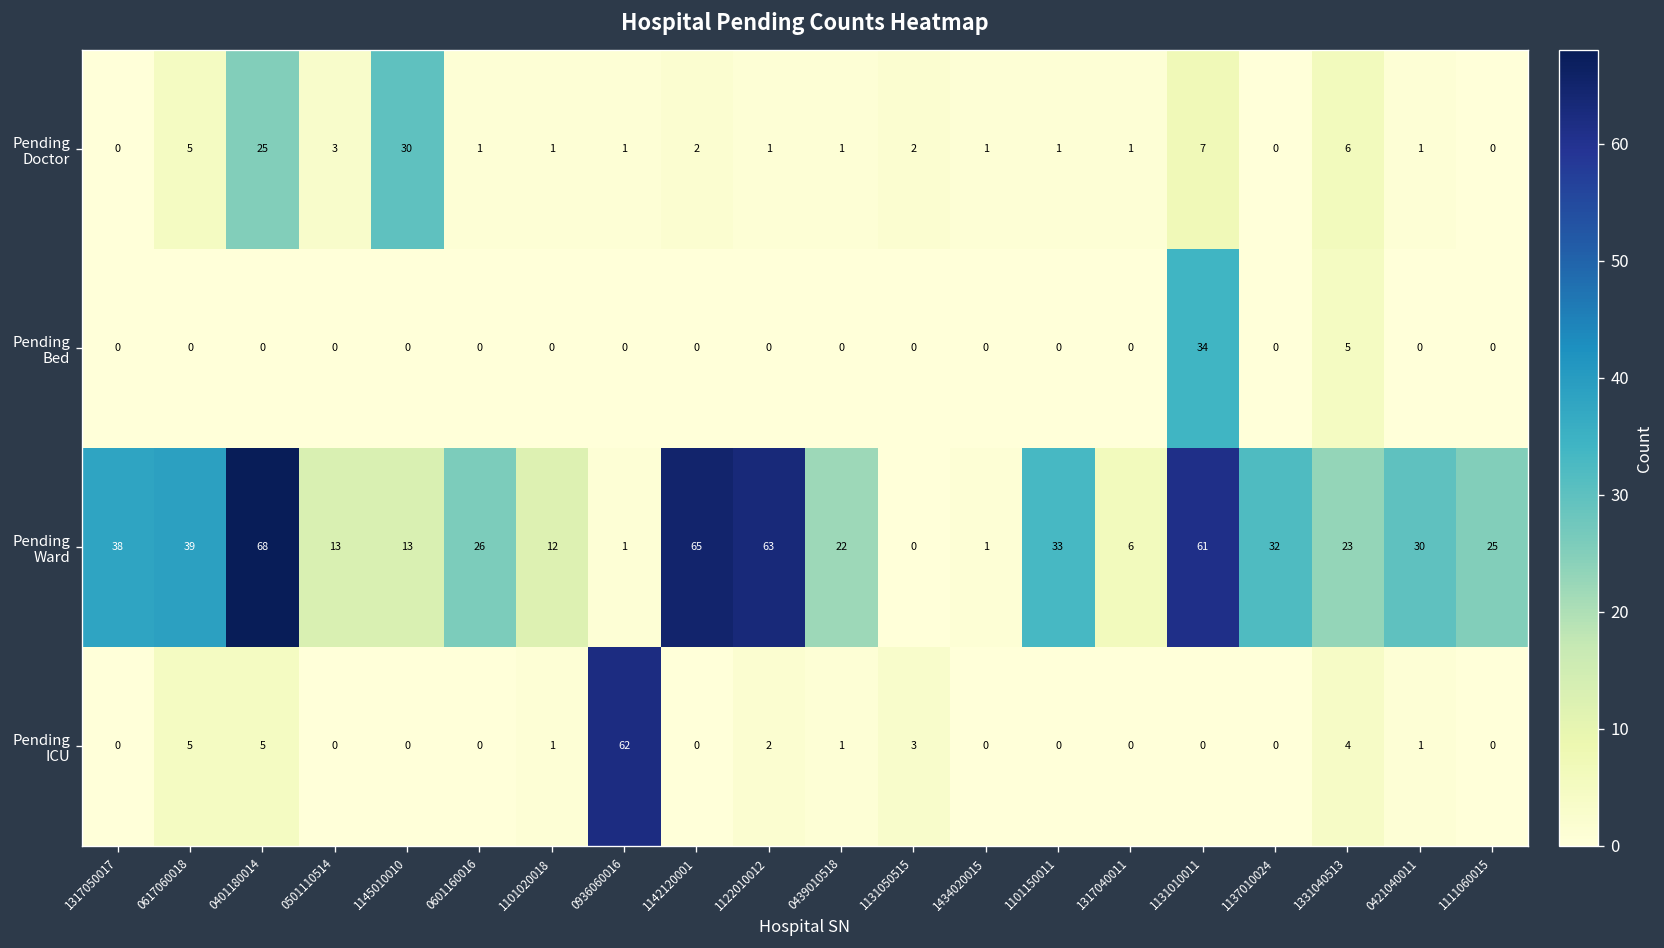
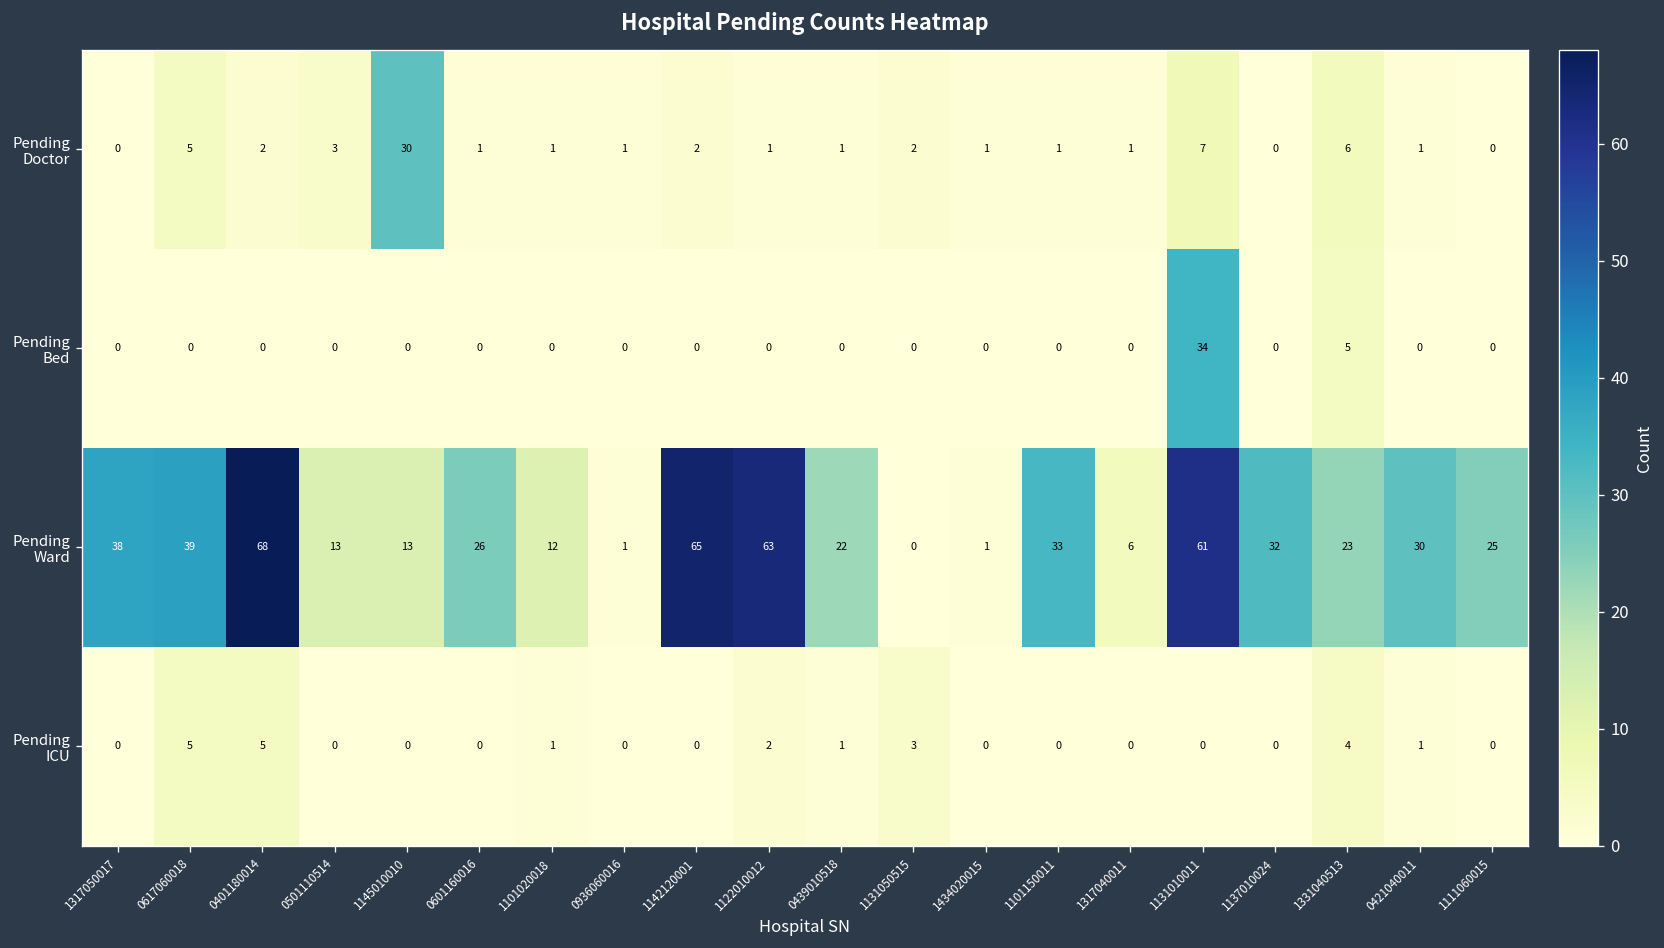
  {
    "Pending Doctor": {
      "1317050017": 0,
      "0617060018": 5,
-     "0401180014": 25,
+     "0401180014": 2,
      "0501110514": 3,
      "1145010010": 30,
      "0601160016": 1,
      "1101020018": 1,
      "0936060016": 1,
      "1142120001": 2,
      "1122010012": 1,
      "0439010518": 1,
      "1131050515": 2,
      "1434020015": 1,
      "1101150011": 1,
      "1317040011": 1,
      "1131010011": 7,
      "1137010024": 0,
      "1331040513": 6,
      "0421040011": 1,
      "1111060015": 0
    },
    "Pending Bed": {
      "1317050017": 0,
      "0617060018": 0,
      "0401180014": 0,
      "0501110514": 0,
      "1145010010": 0,
      "0601160016": 0,
      "1101020018": 0,
      "0936060016": 0,
      "1142120001": 0,
      "1122010012": 0,
      "0439010518": 0,
      "1131050515": 0,
      "1434020015": 0,
      "1101150011": 0,
      "1317040011": 0,
      "1131010011": 34,
      "1137010024": 0,
      "1331040513": 5,
      "0421040011": 0,
      "1111060015": 0
    },
    "Pending Ward": {
      "1317050017": 38,
      "0617060018": 39,
      "0401180014": 68,
      "0501110514": 13,
      "1145010010": 13,
      "0601160016": 26,
      "1101020018": 12,
      "0936060016": 1,
      "1142120001": 65,
      "1122010012": 63,
      "0439010518": 22,
      "1131050515": 0,
      "1434020015": 1,
      "1101150011": 33,
      "1317040011": 6,
      "1131010011": 61,
      "1137010024": 32,
      "1331040513": 23,
      "0421040011": 30,
      "1111060015": 25
    },
    "Pending ICU": {
      "1317050017": 0,
      "0617060018": 5,
      "0401180014": 5,
      "0501110514": 0,
      "1145010010": 0,
      "0601160016": 0,
      "1101020018": 1,
-     "0936060016": 62,
+     "0936060016": 0,
      "1142120001": 0,
      "1122010012": 2,
      "0439010518": 1,
      "1131050515": 3,
      "1434020015": 0,
      "1101150011": 0,
      "1317040011": 0,
      "1131010011": 0,
      "1137010024": 0,
      "1331040513": 4,
      "0421040011": 1,
      "1111060015": 0
    }
  }
